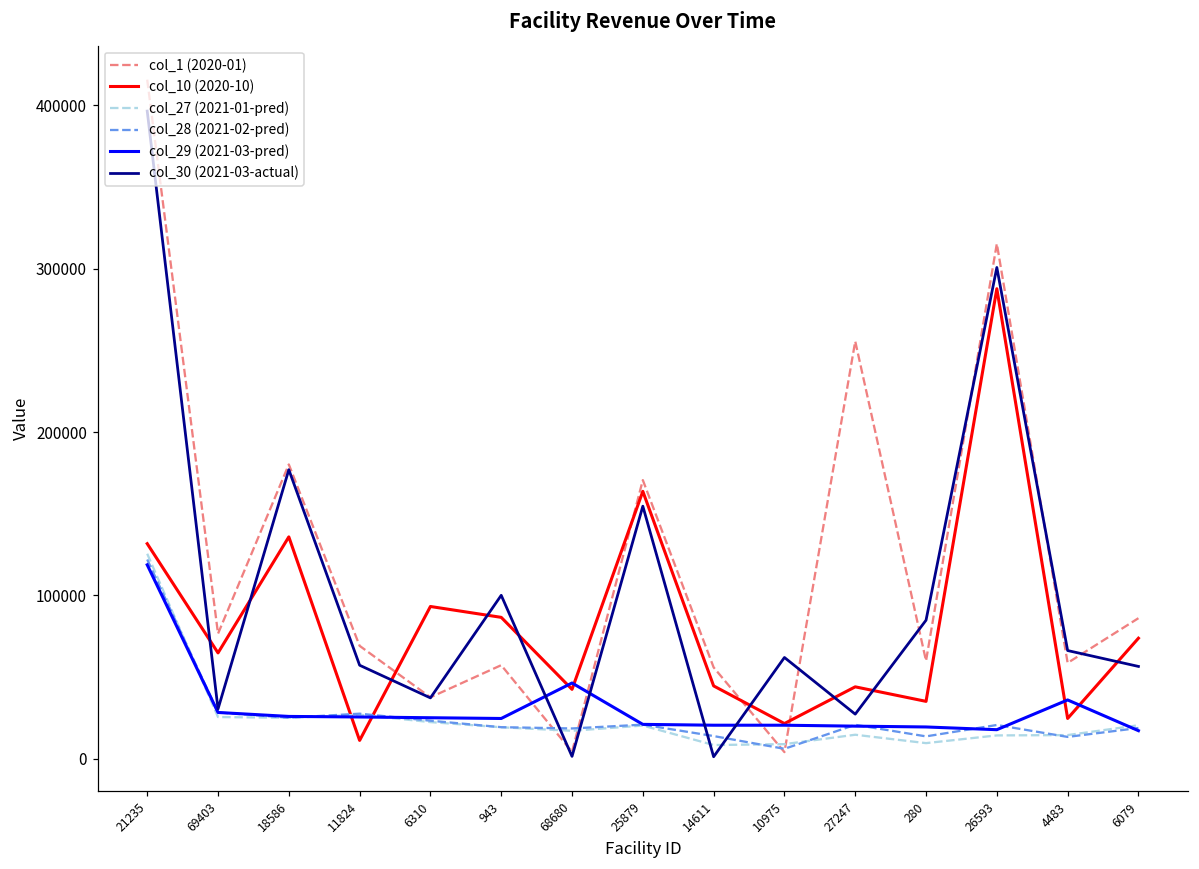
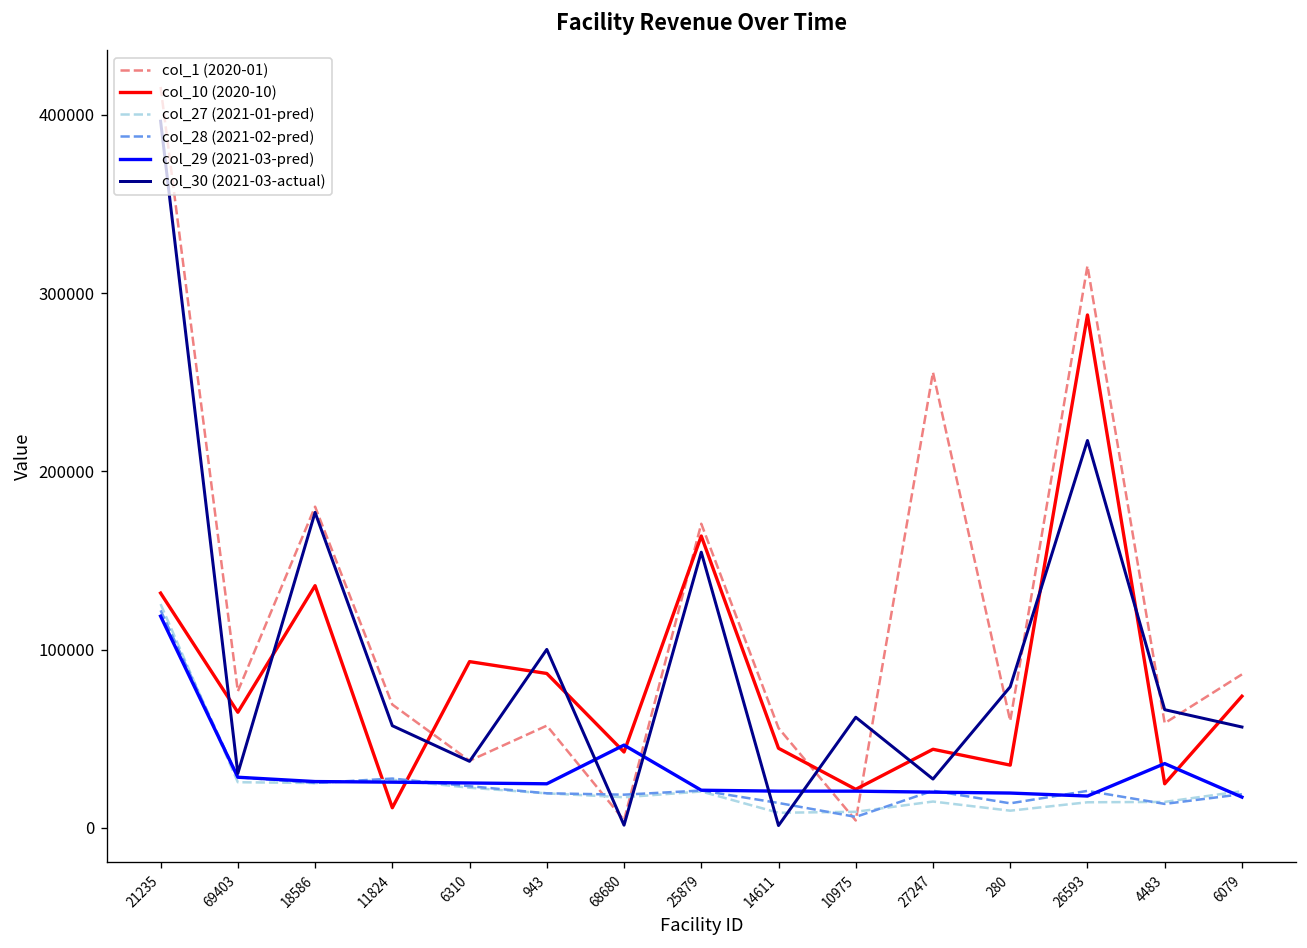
  {
    "col_1 (2020-01)": {
      "69403": 77000,
      "18586": 180000,
      "11824": 69000,
      "943": 57000,
      "68680": 4000,
      "25879": 171000,
      "14611": 56000,
      "10975": 4000,
      "27247": 256000,
      "280": 60000,
      "26593": 315000,
      "4483": 59000,
      "6079": 86000
    },
    "col_10 (2020-10)": {
      "21235": 132000,
      "69403": 65000,
      "18586": 136000,
      "11824": 11000,
      "6310": 93000,
      "943": 87000,
      "68680": 43000,
      "25879": 164000,
      "14611": 45000,
      "27247": 44000,
      "280": 35000,
      "26593": 288000,
      "4483": 25000,
      "6079": 74000
    },
    "col_27 (2021-01-pred)": {
      "21235": 126000,
      "69403": 26000,
      "14611": 8000,
      "10975": 9000,
      "27247": 15000,
      "280": 10000,
      "26593": 14000
    },
    "col_28 (2021-02-pred)": {
      "21235": 122000,
      "14611": 14000,
      "10975": 6000,
      "280": 14000,
      "26593": 21000
    },
    "col_29 (2021-03-pred)": {
      "21235": 119000,
      "6310": 25000,
      "943": 25000,
      "68680": 46000,
      "14611": 21000,
      "280": 20000,
      "26593": 18000,
      "4483": 36000
    },
    "col_30 (2021-03-actual)": {
      "69403": 31000,
      "18586": 177000,
      "11824": 57000,
      "943": 100000,
      "68680": 2000,
      "25879": 155000,
      "14611": 1000,
      "10975": 62000,
      "27247": 27000,
-     "280": 85000,
-     "26593": 301000,
+     "280": 79000,
+     "26593": 217000,
      "4483": 66000,
      "6079": 57000
    }
  }
